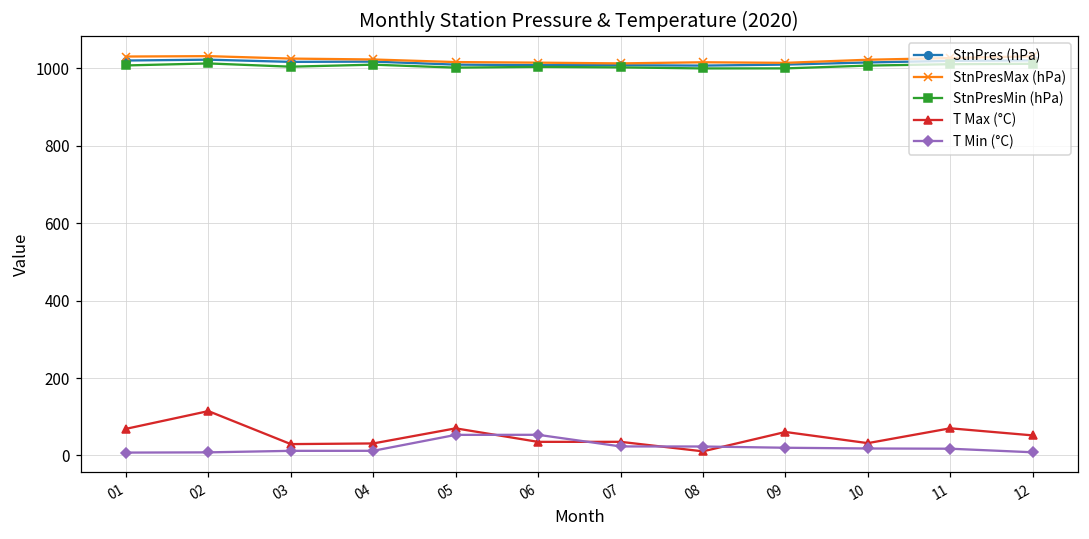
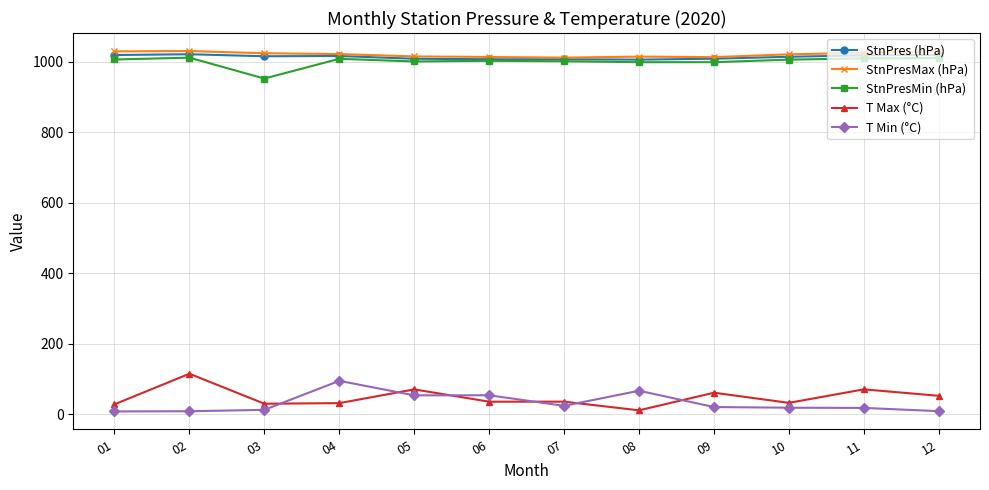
  {
    "StnPres (hPa)": {
      "01": 1020,
      "02": 1020,
      "03": 1020,
      "08": 1010
    },
    "StnPresMax (hPa)": {
      "01": 1030,
      "02": 1030,
      "03": 1020,
      "08": 1020
    },
    "StnPresMin (hPa)": {
      "01": 1010,
      "02": 1010,
-     "03": 1000,
+     "03": 950,
      "04": 1010,
      "05": 1000,
      "08": 1000,
      "09": 1000,
      "10": 1010
    },
    "T Max (°C)": {
-     "01": 70,
+     "01": 30,
      "02": 110,
      "03": 30,
      "04": 30,
      "05": 70,
      "06": 40,
      "07": 40,
      "08": 10,
      "09": 60,
      "10": 30,
      "11": 70,
      "12": 50
    },
    "T Min (°C)": {
      "01": 10,
      "02": 10,
      "03": 10,
-     "04": 10,
+     "04": 90,
      "05": 50,
      "06": 50,
      "07": 20,
-     "08": 20,
+     "08": 70,
      "09": 20,
      "10": 20,
      "11": 20,
      "12": 10
    }
  }
